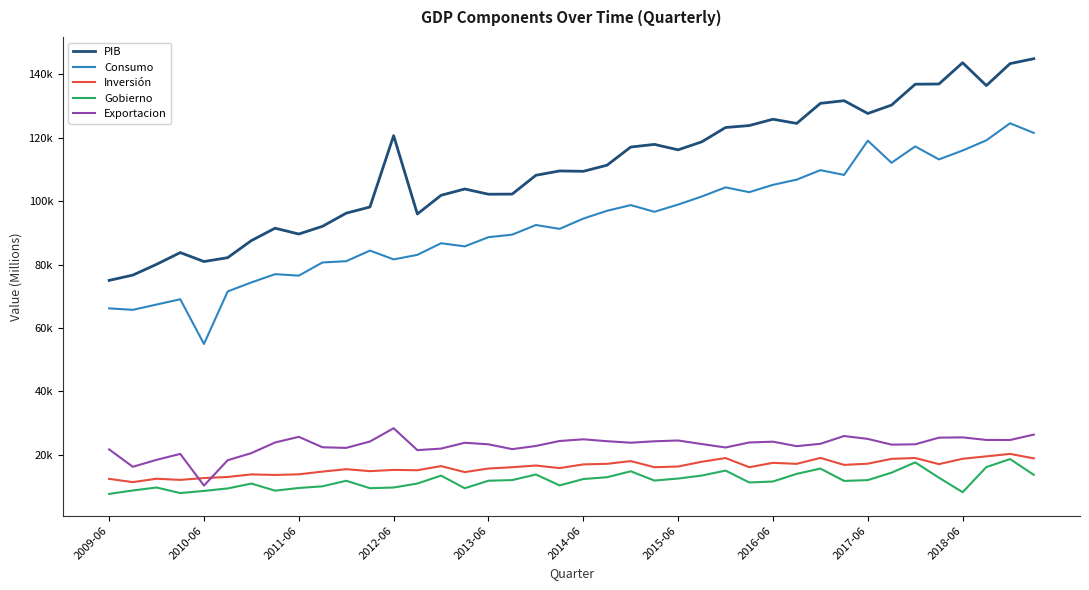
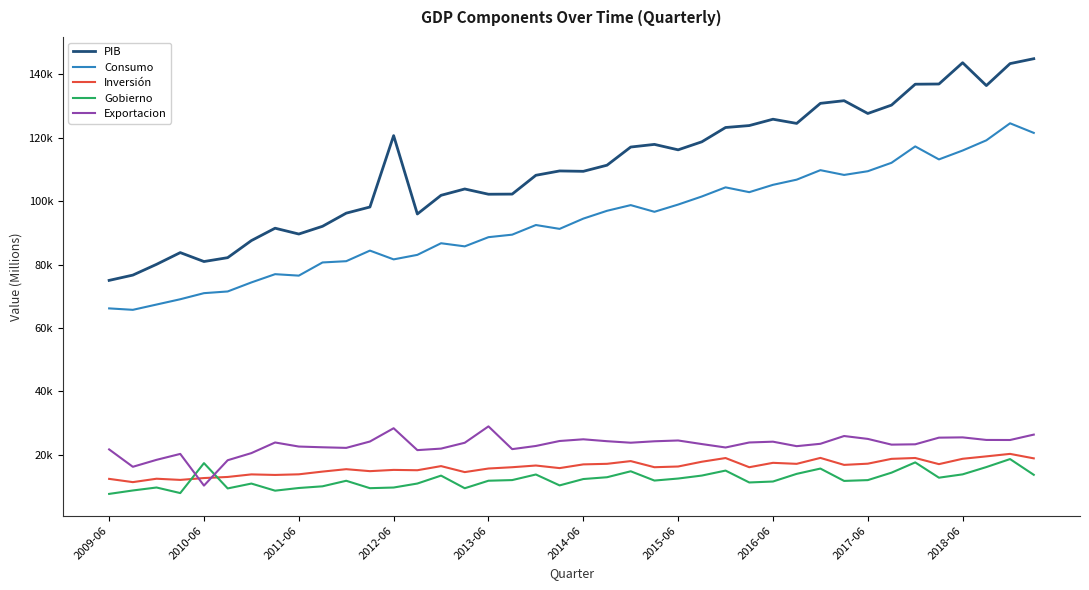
  {
    "PIB": {
      "2009-06": 75000,
      "2010-06": 81000,
      "2011-06": 90000,
      "2012-06": 121000,
      "2013-06": 102000,
      "2014-06": 109000,
      "2015-06": 116000,
      "2016-06": 126000,
      "2017-06": 128000,
      "2018-06": 144000
    },
    "Consumo": {
      "2009-06": 66000,
-     "2010-06": 55000,
+     "2010-06": 71000,
      "2011-06": 76000,
      "2012-06": 82000,
      "2013-06": 89000,
      "2014-06": 94000,
      "2015-06": 99000,
      "2016-06": 105000,
-     "2017-06": 119000,
+     "2017-06": 109000,
      "2018-06": 116000
    },
    "Inversión": {
      "2009-06": 12000,
      "2010-06": 13000,
      "2011-06": 14000,
      "2012-06": 15000,
      "2013-06": 16000,
      "2014-06": 17000,
      "2015-06": 16000,
      "2016-06": 17000,
      "2017-06": 17000,
      "2018-06": 19000
    },
    "Gobierno": {
      "2009-06": 8000,
-     "2010-06": 9000,
+     "2010-06": 17000,
      "2011-06": 10000,
      "2012-06": 10000,
      "2013-06": 12000,
      "2014-06": 12000,
      "2015-06": 12000,
      "2016-06": 12000,
      "2017-06": 12000,
-     "2018-06": 8000
+     "2018-06": 14000
    },
    "Exportacion": {
      "2009-06": 22000,
      "2010-06": 10000,
-     "2011-06": 26000,
+     "2011-06": 23000,
      "2012-06": 28000,
-     "2013-06": 23000,
+     "2013-06": 29000,
      "2014-06": 25000,
      "2015-06": 24000,
      "2016-06": 24000,
      "2017-06": 25000,
      "2018-06": 25000
    }
  }
